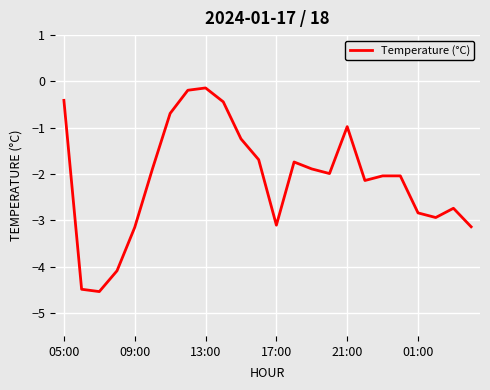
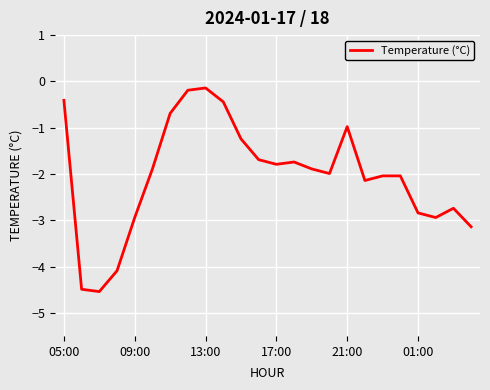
  {
    "05:00": -0.4,
-   "09:00": -3.2,
+   "09:00": -2.9,
    "13:00": -0.1,
-   "17:00": -3.1,
+   "17:00": -1.8,
    "21:00": -1.0,
    "01:00": -2.8
  }
